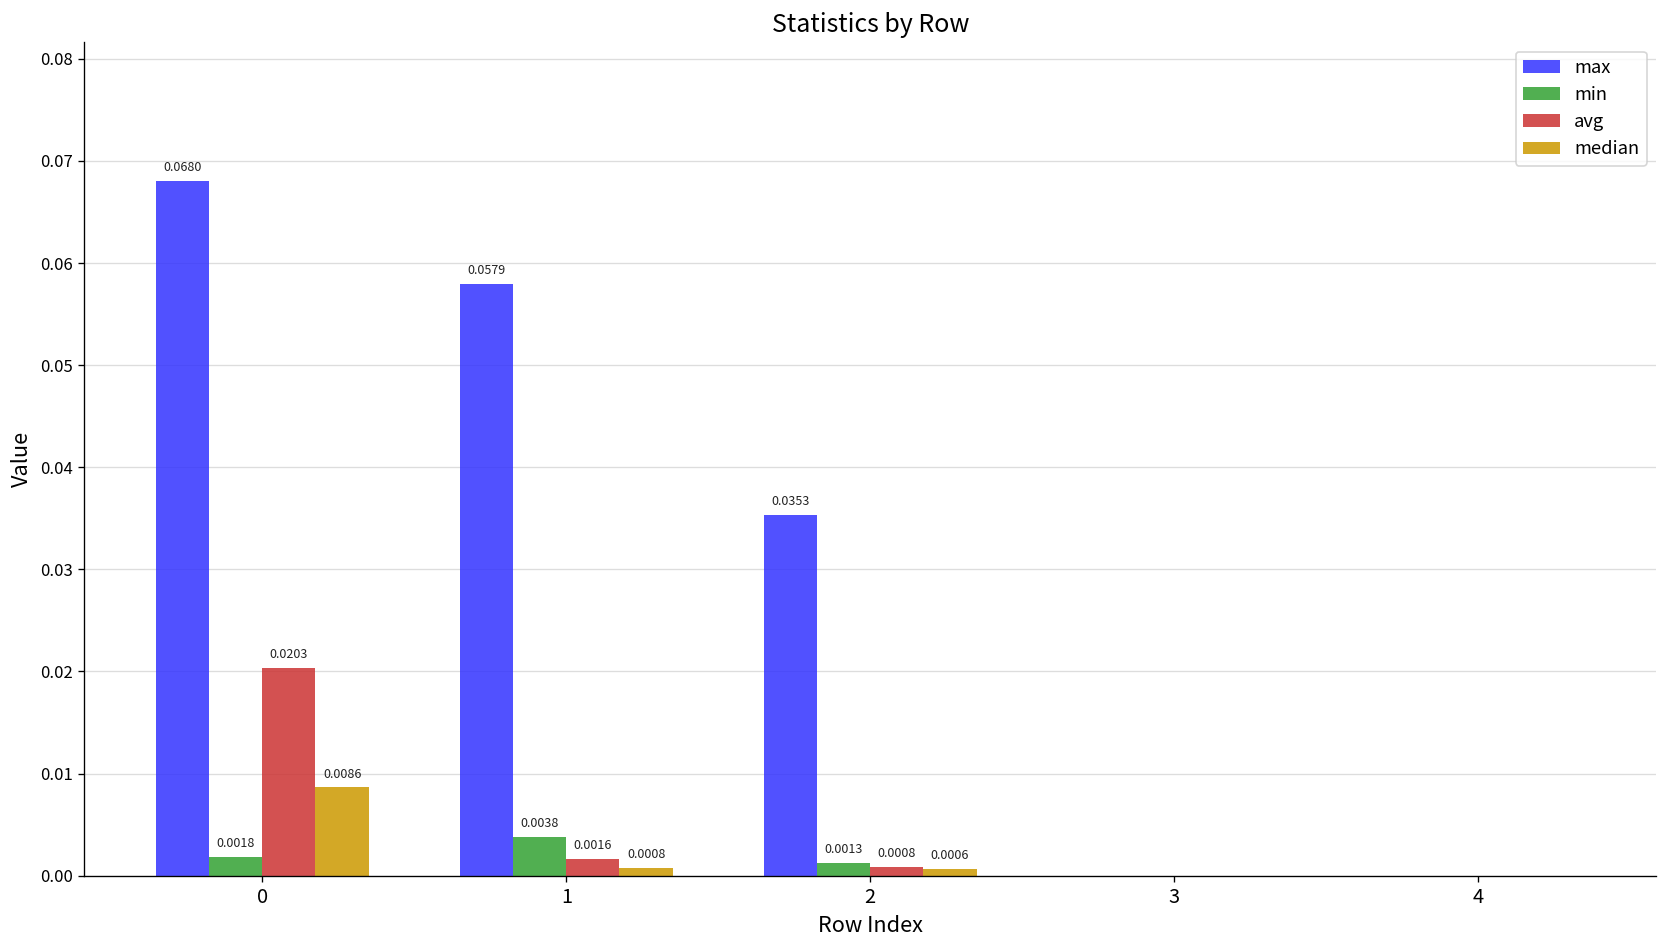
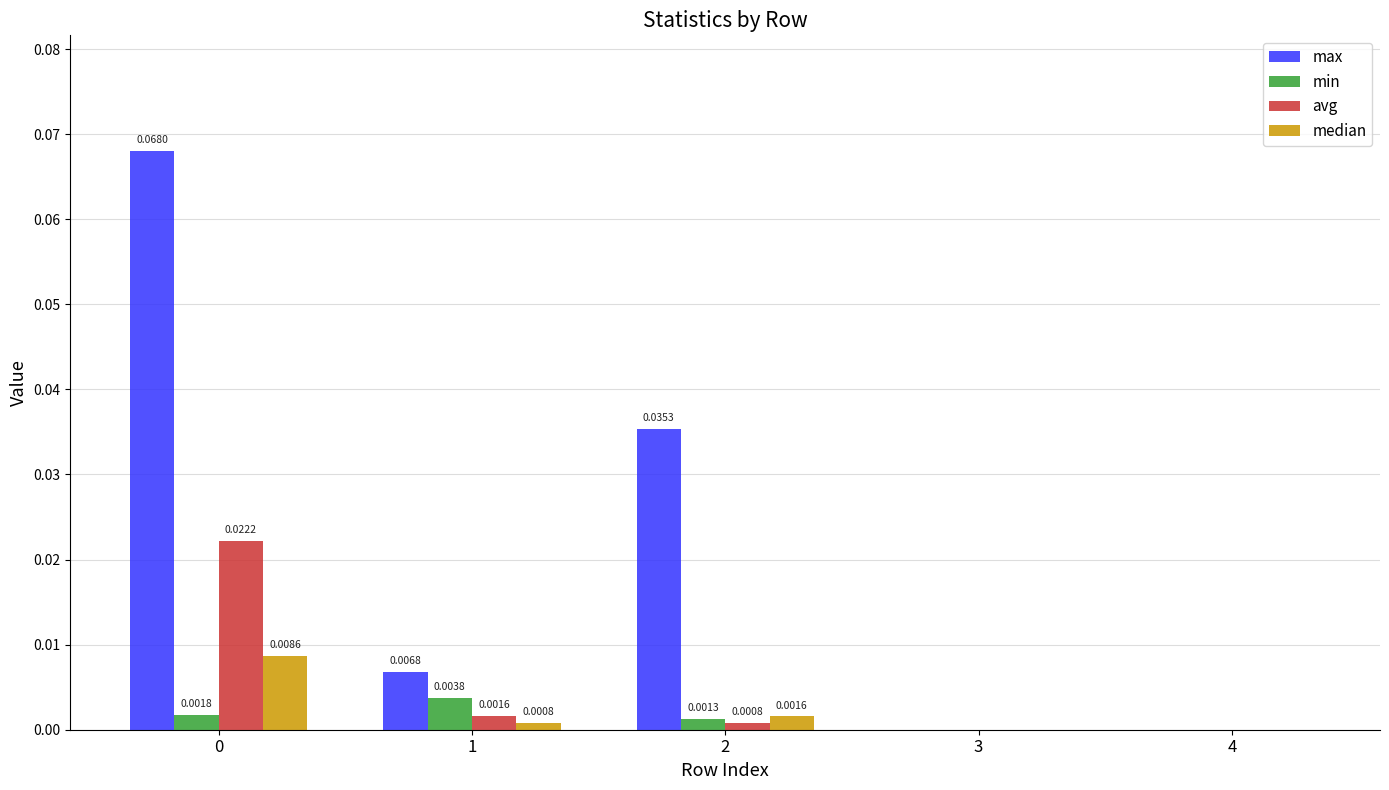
  {
    "max": {
      "0": 0.0680,
-     "1": 0.0579,
+     "1": 0.0068,
      "2": 0.0353
    },
    "min": {
      "0": 0.0018,
      "1": 0.0038,
      "2": 0.0013
    },
    "avg": {
-     "0": 0.0203,
+     "0": 0.0222,
      "1": 0.0016,
      "2": 0.0008
    },
    "median": {
      "0": 0.0086,
      "1": 0.0008,
-     "2": 0.0006
+     "2": 0.0016
    }
  }
